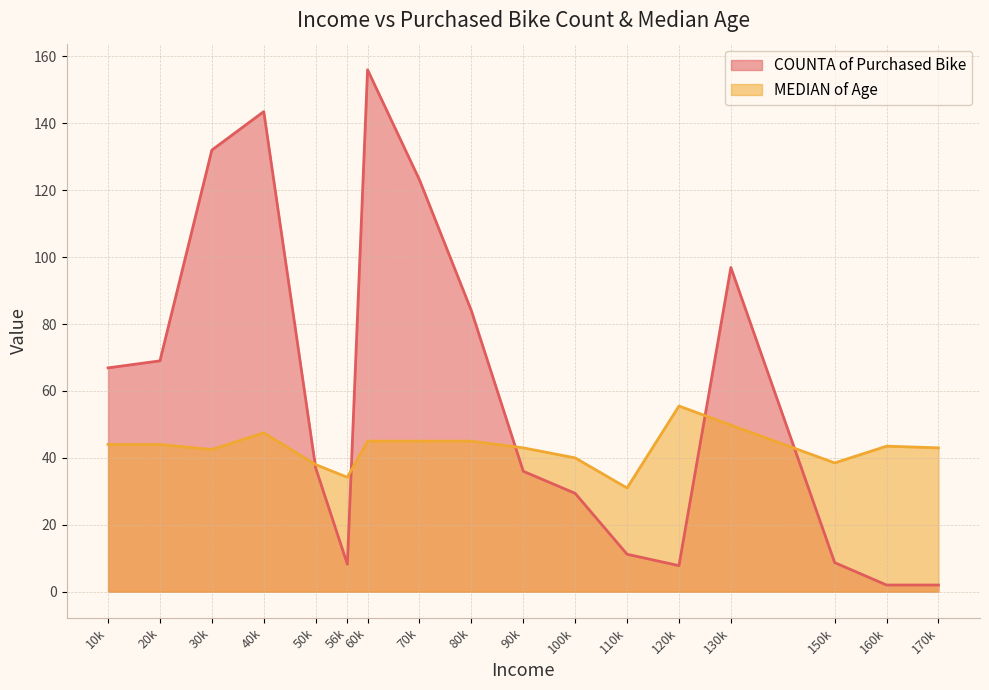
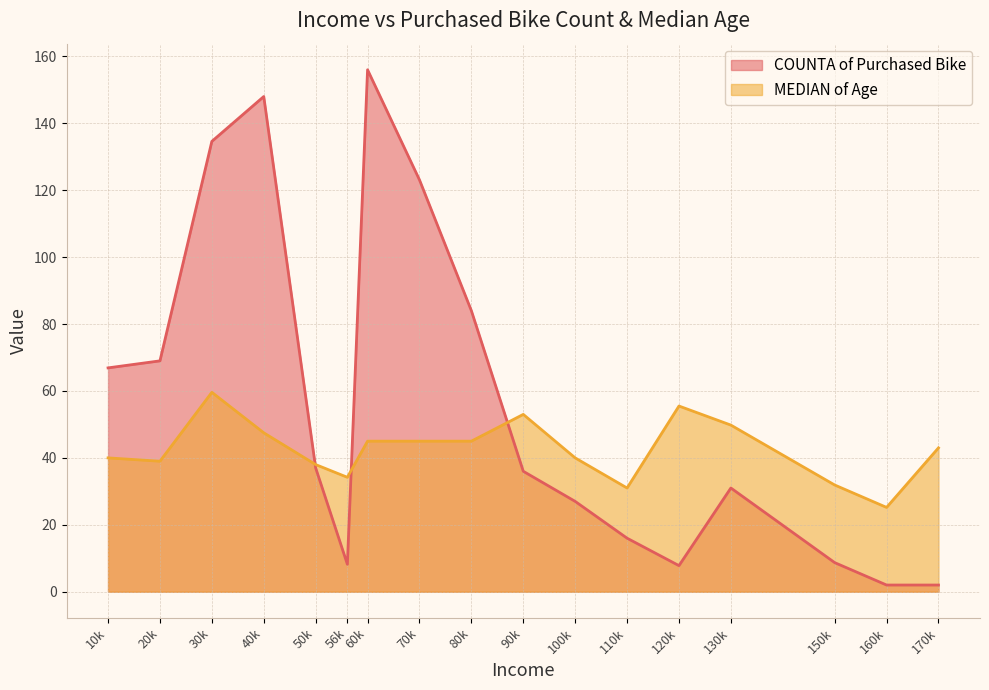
  {
    "COUNTA of Purchased Bike": {
      "10k": 67,
      "20k": 69,
-     "30k": 132,
-     "40k": 144,
+     "30k": 135,
+     "40k": 148,
      "50k": 37,
      "56k": 8,
      "60k": 156,
      "70k": 123,
      "80k": 84,
      "90k": 36,
-     "100k": 29,
-     "110k": 11,
+     "100k": 27,
+     "110k": 16,
      "120k": 8,
-     "130k": 97,
+     "130k": 31,
      "150k": 9,
      "160k": 2,
      "170k": 2
    },
    "MEDIAN of Age": {
-     "10k": 44,
-     "20k": 44,
-     "30k": 43,
+     "10k": 40,
+     "20k": 39,
+     "30k": 60,
      "40k": 48,
      "50k": 38,
      "56k": 34,
      "60k": 45,
      "70k": 45,
      "80k": 45,
-     "90k": 43,
+     "90k": 53,
      "100k": 40,
      "110k": 31,
      "120k": 56,
      "130k": 50,
-     "150k": 39,
-     "160k": 44,
+     "150k": 32,
+     "160k": 25,
      "170k": 43
    }
  }
